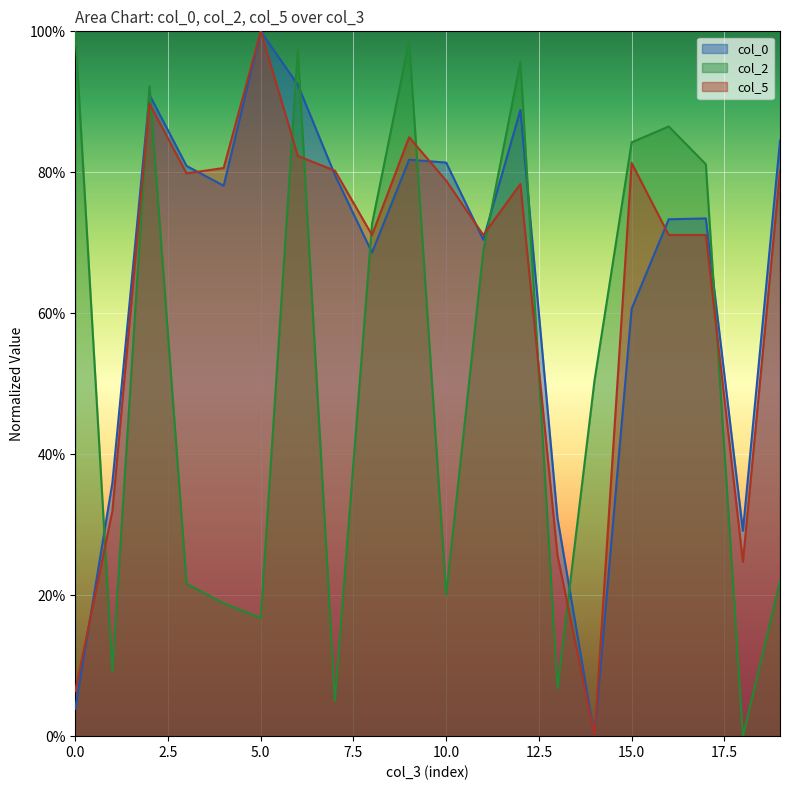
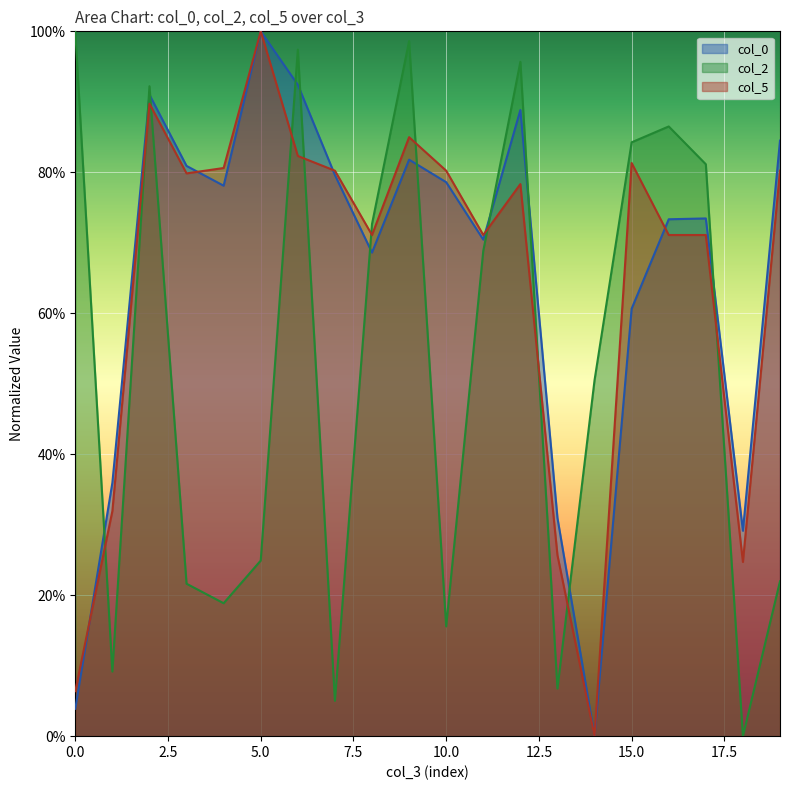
  {
    "col_0": {
      "0.0": "4%",
-     "10.0": "81%",
+     "10.0": "79%",
      "15.0": "61%"
    },
    "col_2": {
      "0.0": "100%",
-     "5.0": "17%",
-     "10.0": "20%",
+     "5.0": "25%",
+     "10.0": "16%",
      "15.0": "84%"
    },
    "col_5": {
      "0.0": "6%",
-     "10.0": "79%",
+     "10.0": "80%",
      "15.0": "81%"
    }
  }
